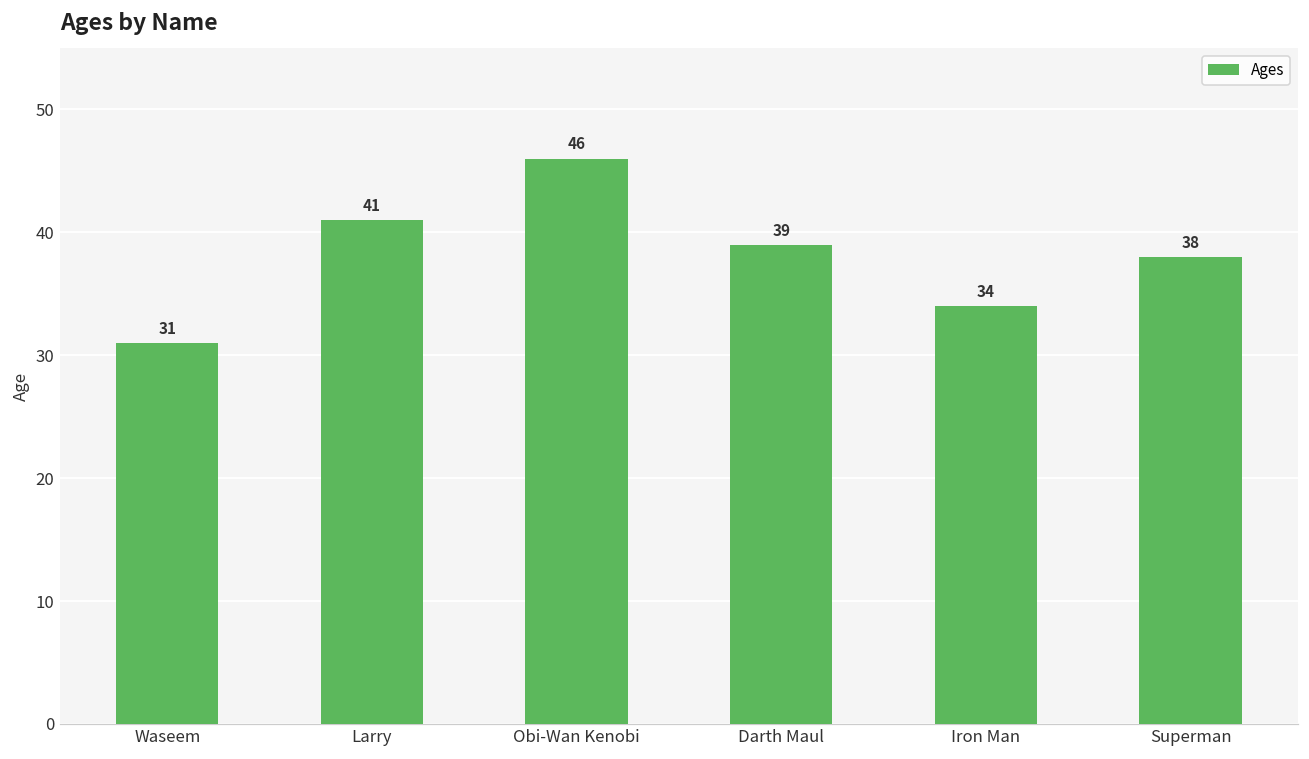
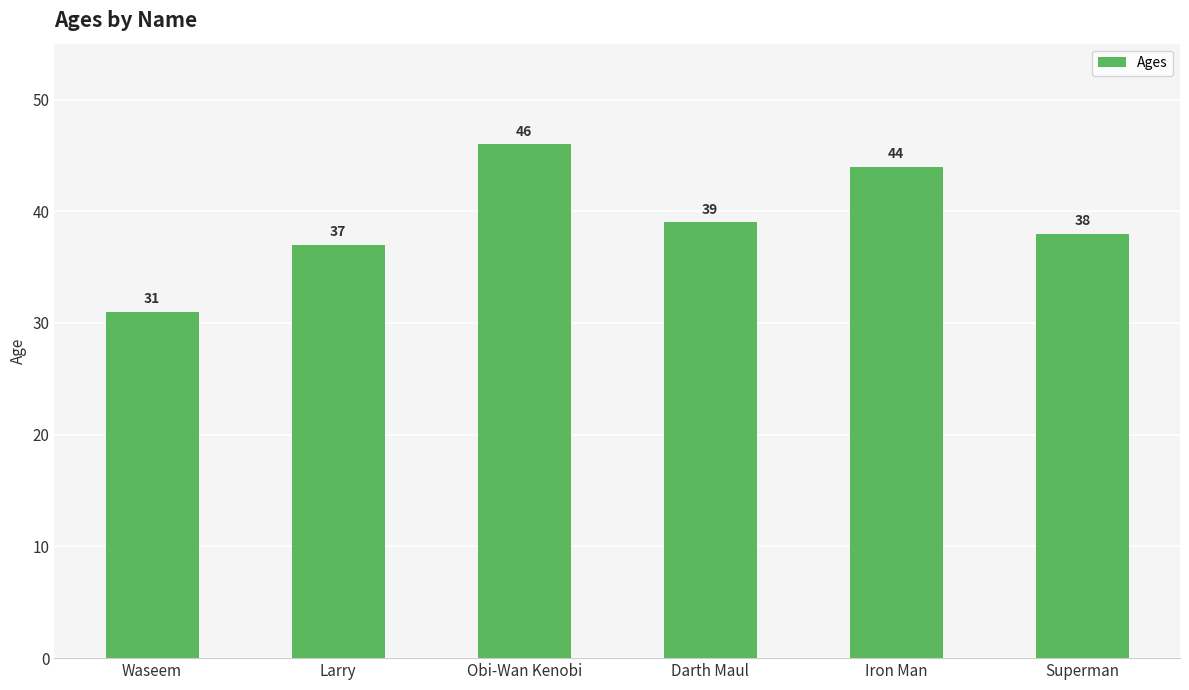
  {
    "Waseem": 31,
-   "Larry": 41,
+   "Larry": 37,
    "Obi-Wan Kenobi": 46,
    "Darth Maul": 39,
-   "Iron Man": 34,
+   "Iron Man": 44,
    "Superman": 38
  }
